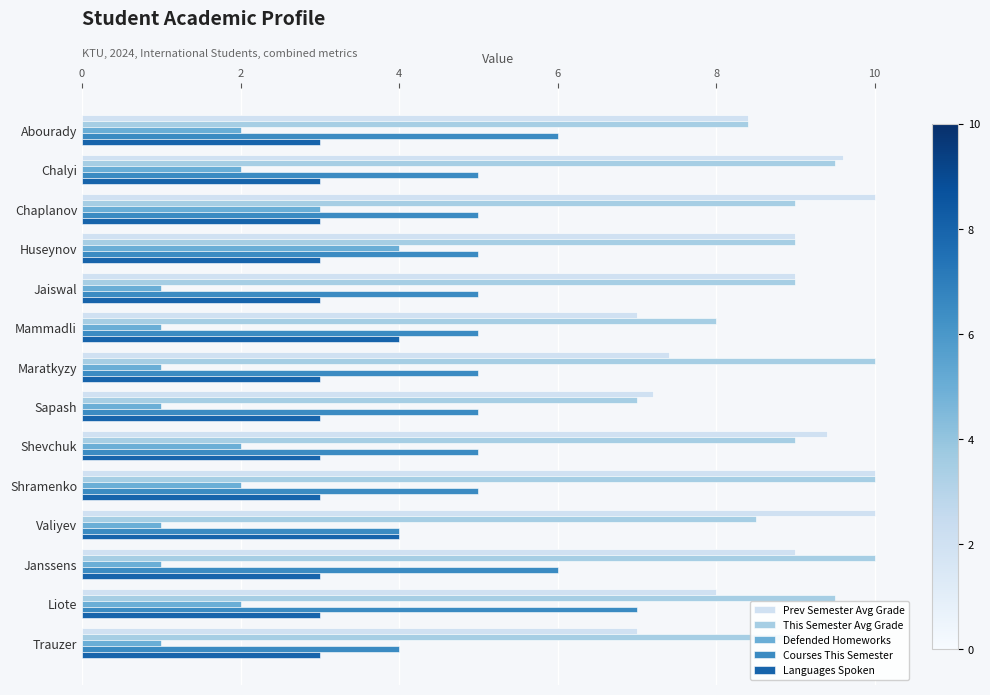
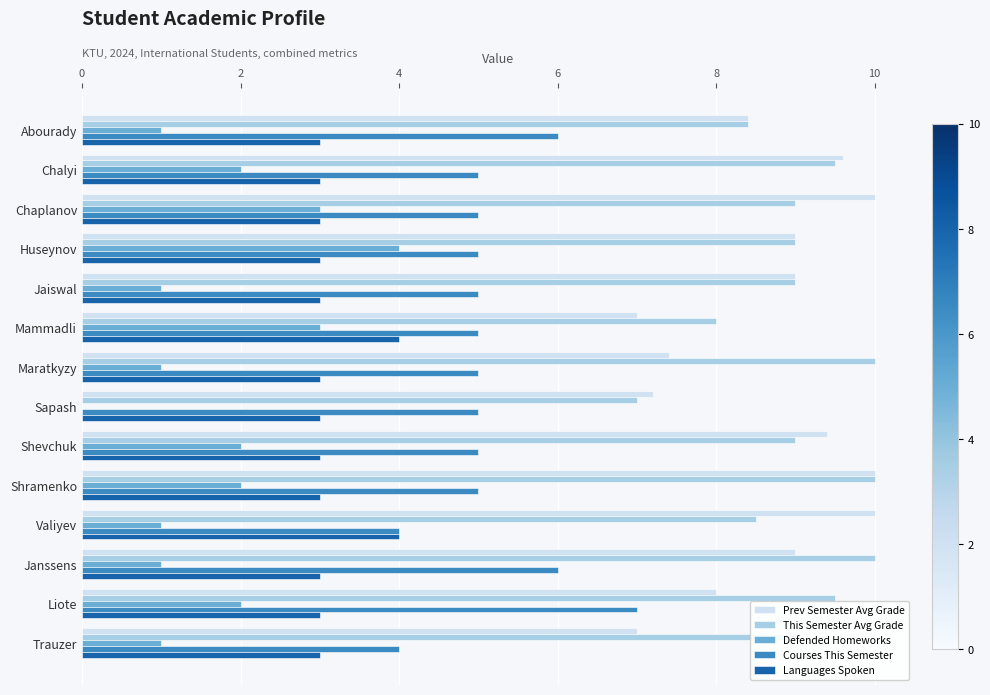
  {
    "Defended Homeworks": {
-     "Abourady": 2,
+     "Abourady": 1,
      "Chalyi": 2,
      "Chaplanov": 3,
      "Huseynov": 4,
      "Jaiswal": 1,
-     "Mammadli": 1,
+     "Mammadli": 3,
      "Maratkyzy": 1,
-     "Sapash": 1,
+     "Sapash": 0,
      "Shevchuk": 2,
      "Shramenko": 2,
      "Valiyev": 1,
      "Janssens": 1,
      "Liote": 2,
      "Trauzer": 1
    }
  }
